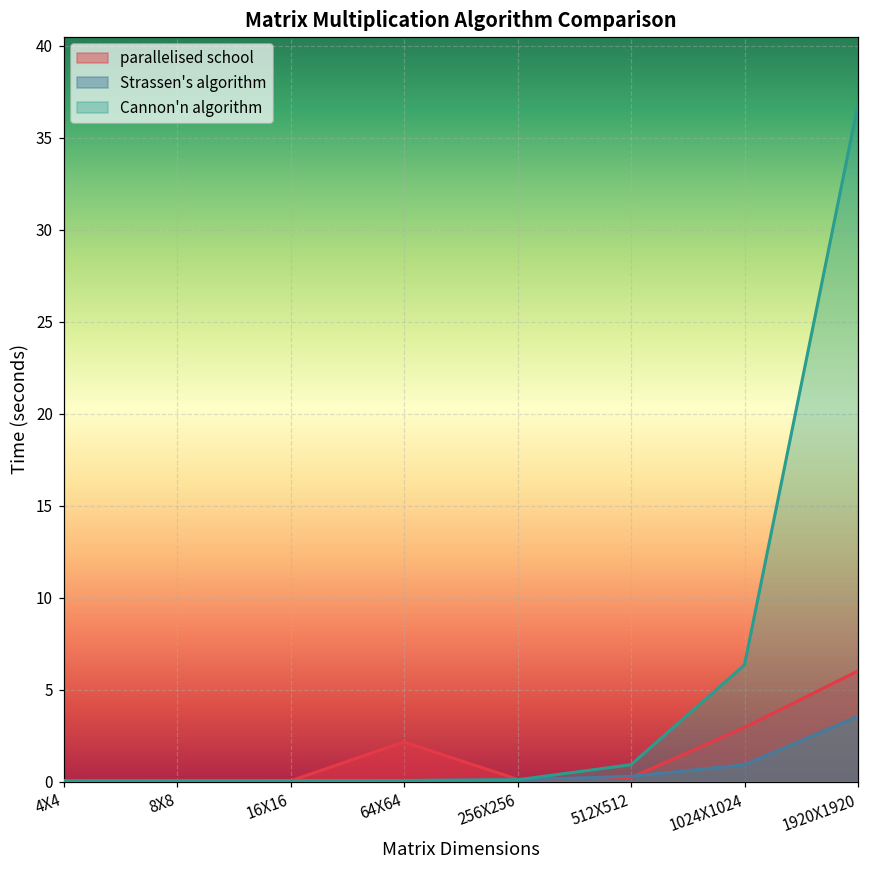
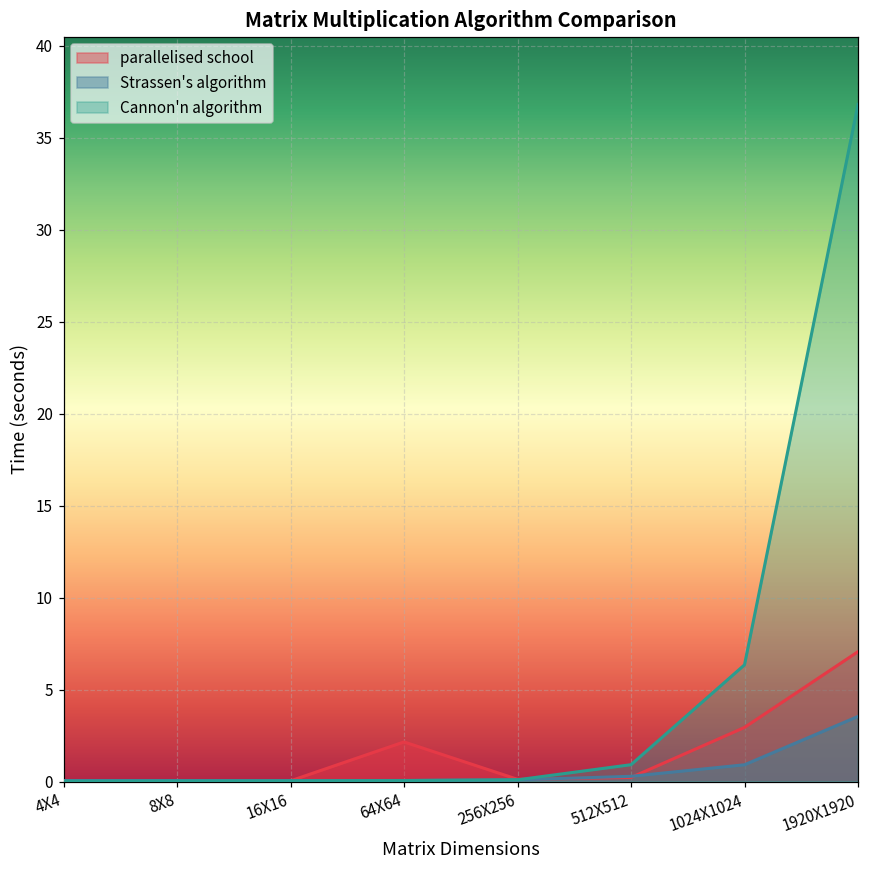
  {
    "parallelised school": {
      "64X64": 2.2,
      "1024X1024": 2.9,
-     "1920X1920": 6.0
+     "1920X1920": 7.1
    }
  }
